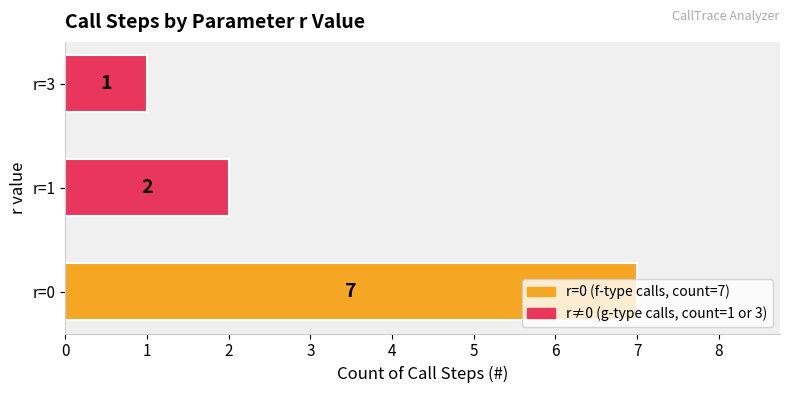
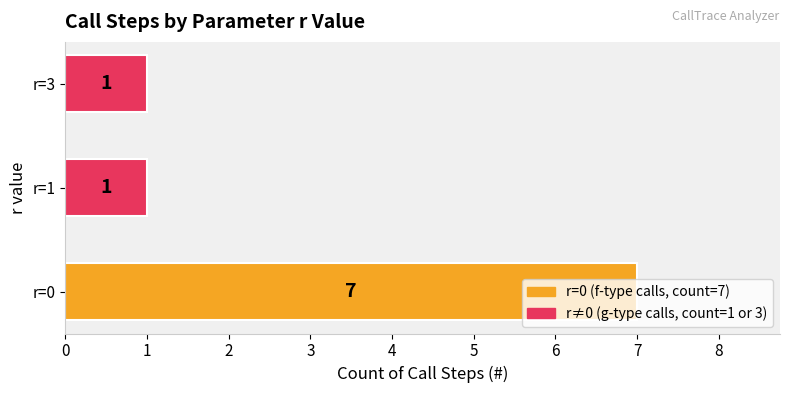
  {
    "r=3": 1,
-   "r=1": 2
+   "r=1": 1
  }
